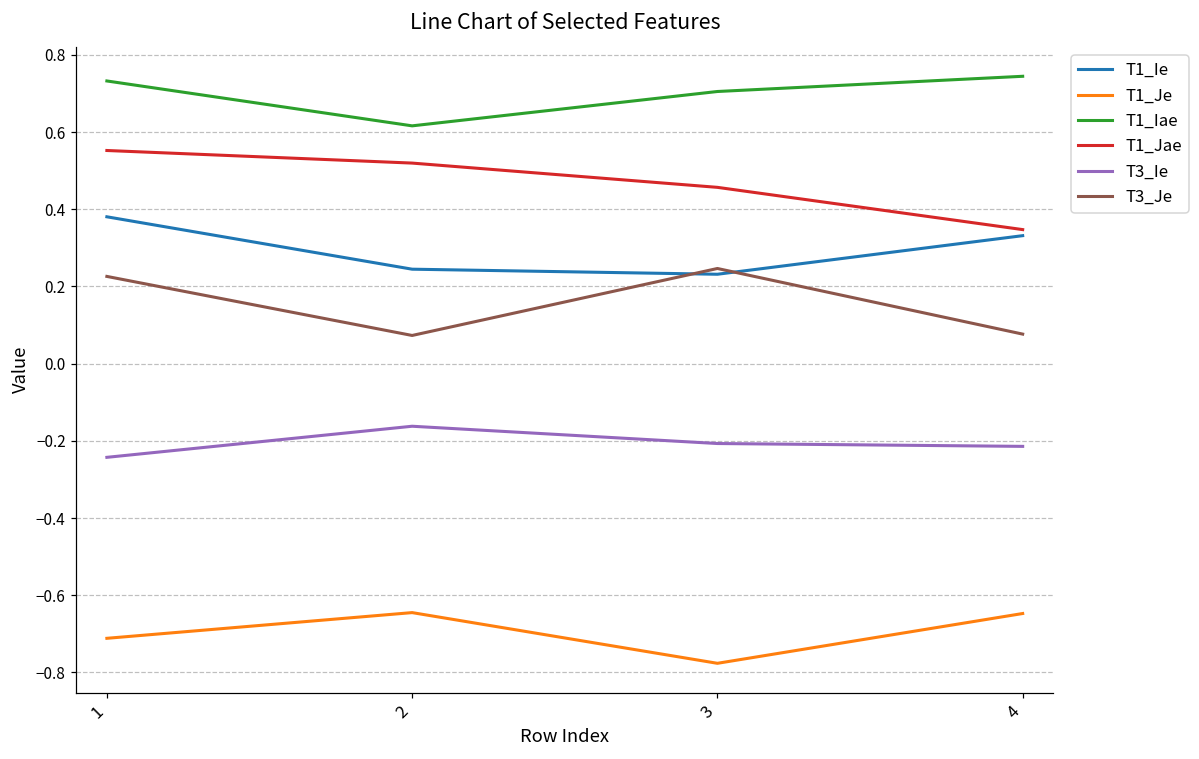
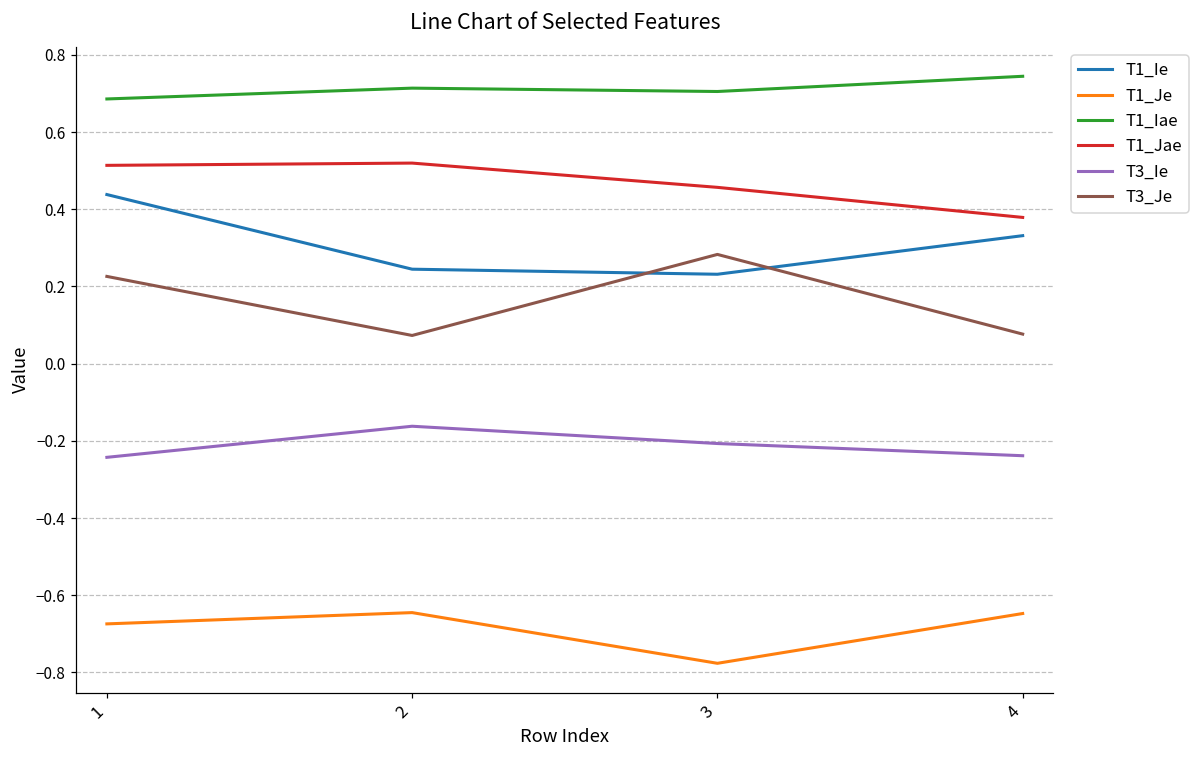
  {
    "T1_Ie": {
-     "1": 0.38,
+     "1": 0.44,
      "2": 0.24,
      "3": 0.23,
      "4": 0.33
    },
    "T1_Je": {
-     "1": -0.71,
+     "1": -0.67,
      "2": -0.65,
      "3": -0.78,
      "4": -0.65
    },
    "T1_Iae": {
-     "1": 0.73,
-     "2": 0.62,
+     "1": 0.69,
+     "2": 0.71,
      "3": 0.71,
      "4": 0.74
    },
    "T1_Jae": {
-     "1": 0.55,
+     "1": 0.51,
      "2": 0.52,
      "3": 0.46,
-     "4": 0.35
+     "4": 0.38
    },
    "T3_Ie": {
      "1": -0.24,
      "2": -0.16,
      "3": -0.21,
-     "4": -0.21
+     "4": -0.24
    },
    "T3_Je": {
      "1": 0.23,
      "2": 0.07,
-     "3": 0.25,
+     "3": 0.28,
      "4": 0.08
    }
  }
